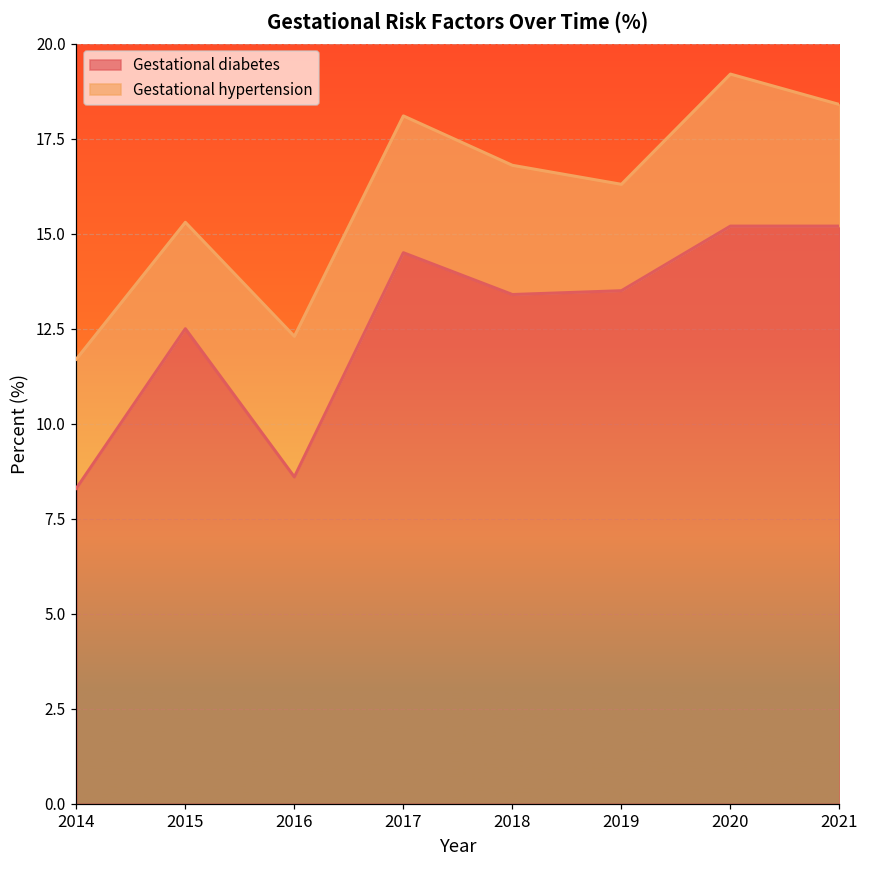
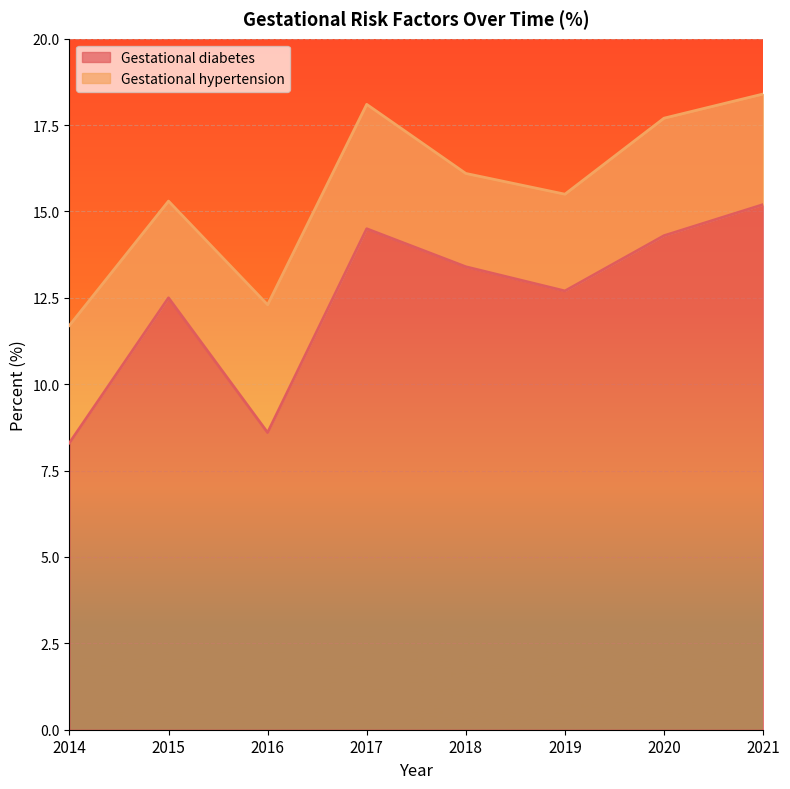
  {
    "Gestational diabetes": {
      "2014": 8.3,
      "2015": 12.5,
      "2016": 8.6,
      "2017": 14.5,
      "2018": 13.4,
-     "2019": 13.5,
-     "2020": 15.2,
+     "2019": 12.7,
+     "2020": 14.3,
      "2021": 15.2
    },
    "Gestational hypertension": {
      "2014": 3.4,
      "2015": 2.8,
      "2016": 3.7,
      "2017": 3.6,
-     "2018": 3.4,
+     "2018": 2.7,
      "2019": 2.8,
-     "2020": 4.0,
+     "2020": 3.4,
      "2021": 3.2
    }
  }
